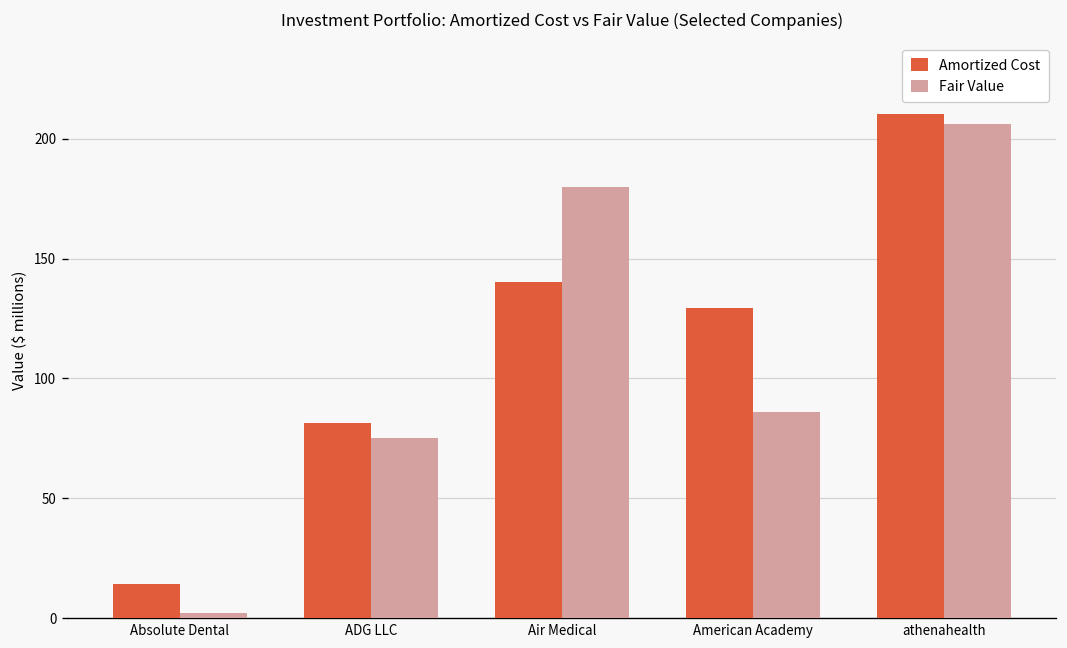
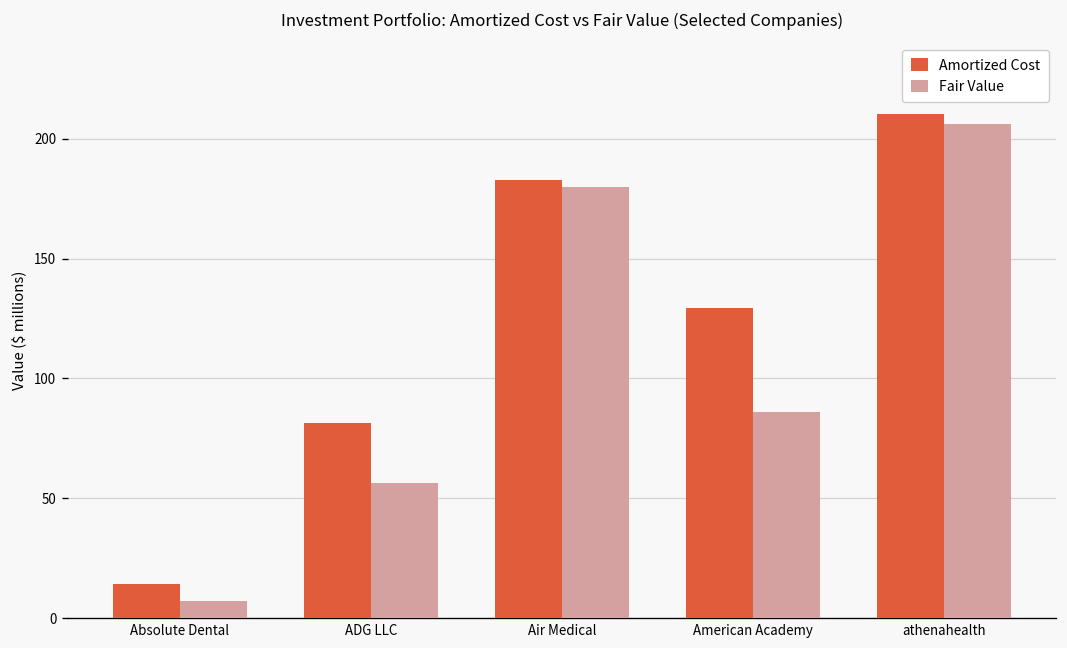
  {
    "Amortized Cost": {
      "Absolute Dental": 14,
      "ADG LLC": 81,
-     "Air Medical": 140,
+     "Air Medical": 183,
      "American Academy": 129,
      "athenahealth": 210
    },
    "Fair Value": {
-     "Absolute Dental": 2,
-     "ADG LLC": 75,
+     "Absolute Dental": 7,
+     "ADG LLC": 56,
      "Air Medical": 180,
      "American Academy": 86,
      "athenahealth": 206
    }
  }
